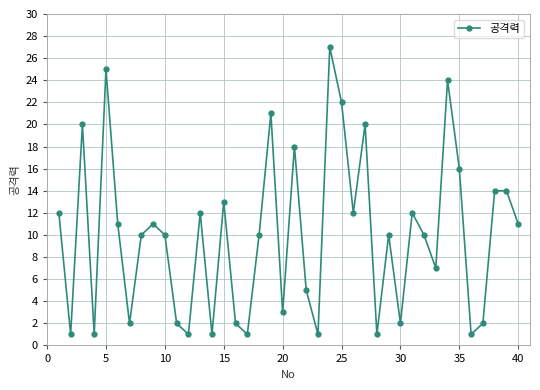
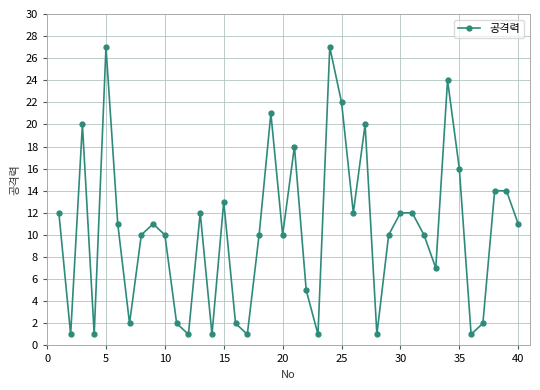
  {
-   "5": 25,
+   "5": 27,
    "10": 10,
    "15": 13,
-   "20": 3,
+   "20": 10,
    "25": 22,
-   "30": 2,
+   "30": 12,
    "35": 16,
    "40": 11
  }
